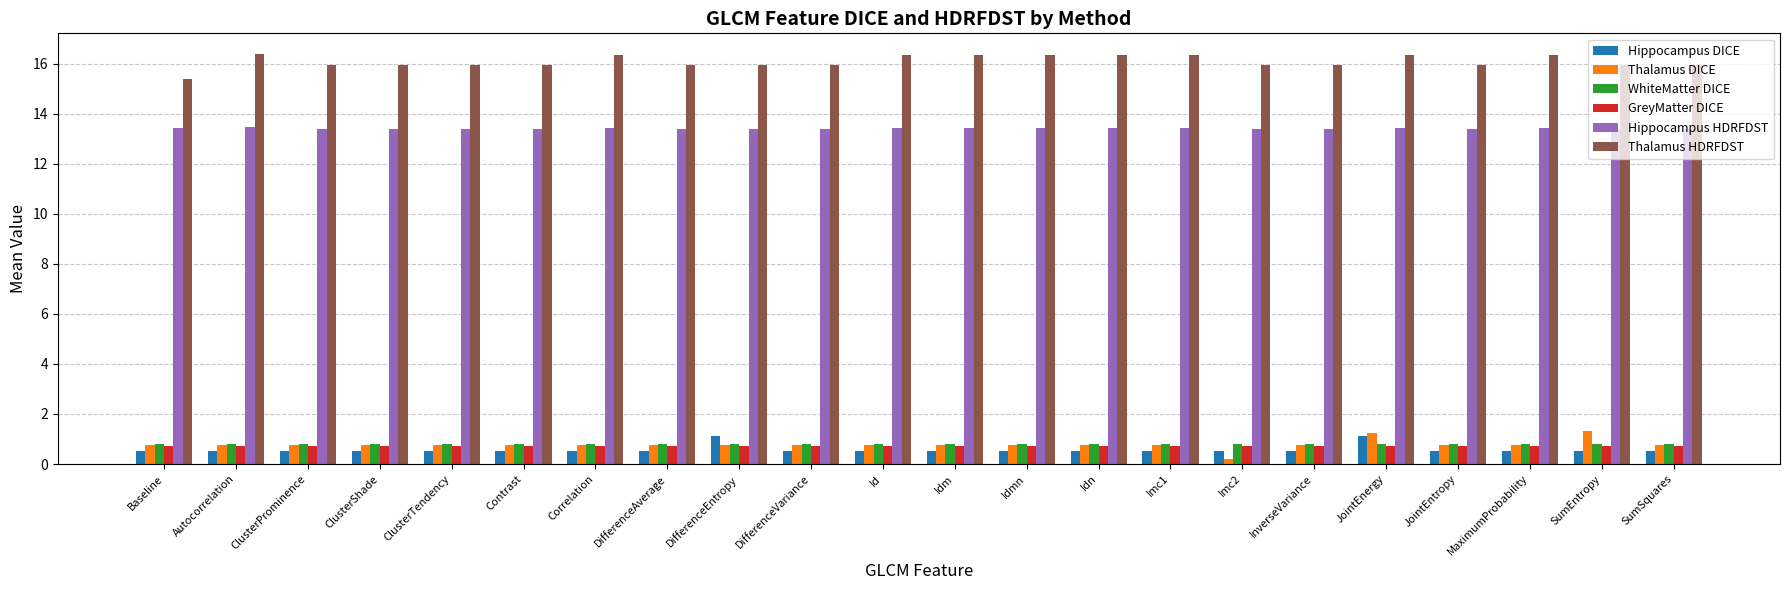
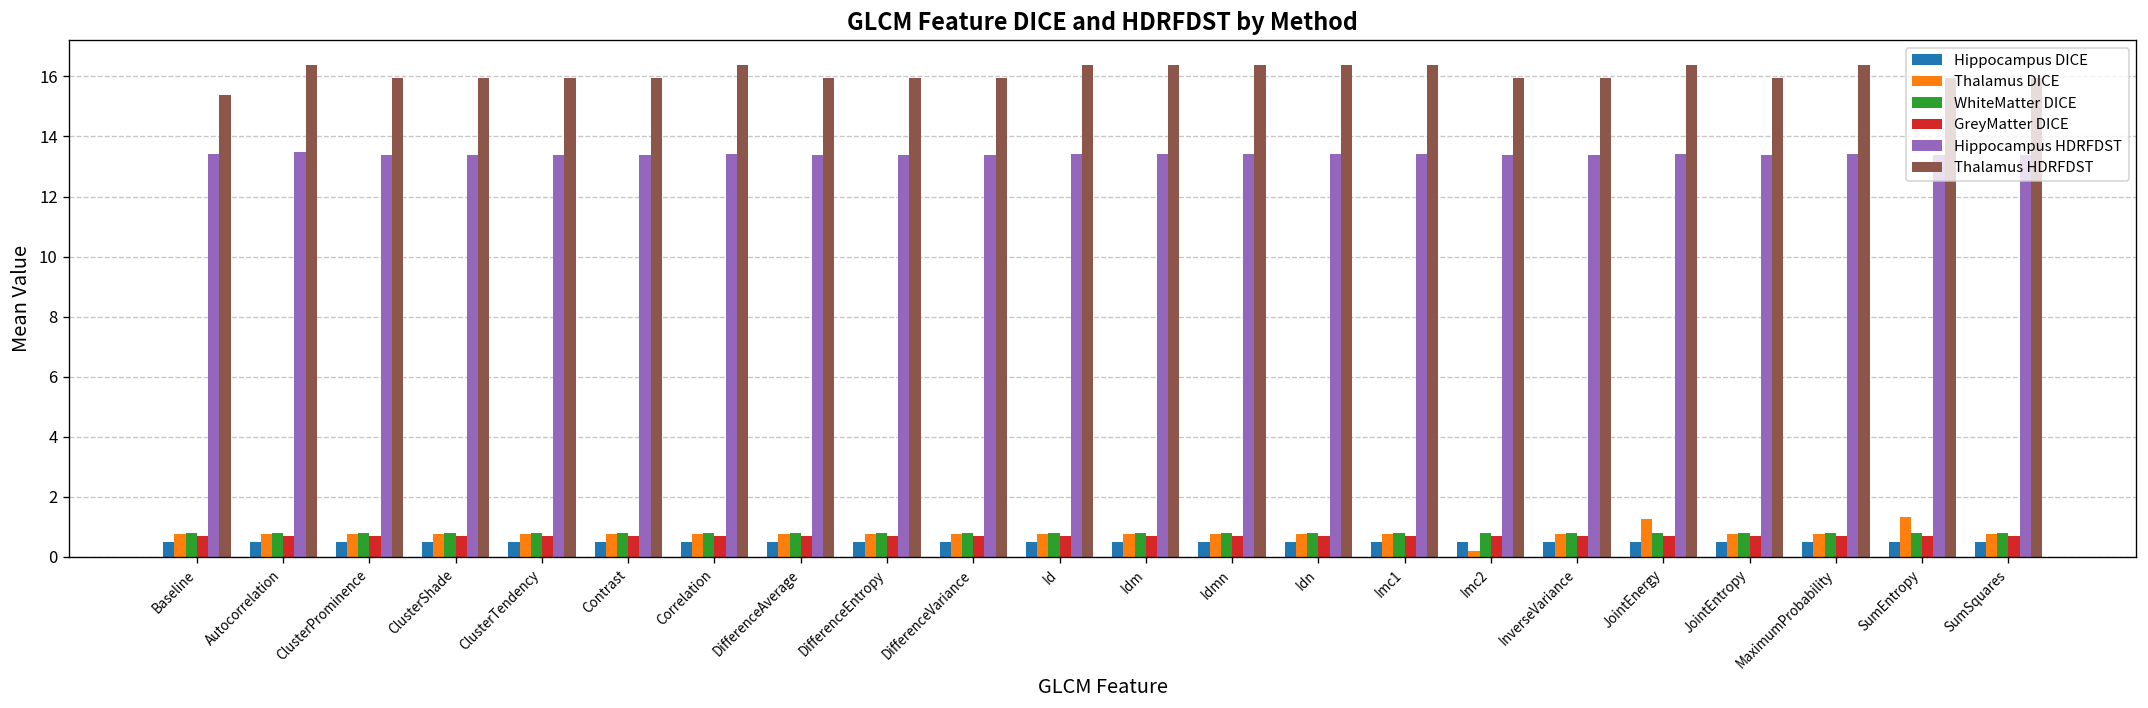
  {
    "Hippocampus DICE": {
      "Baseline": 0.5,
      "Autocorrelation": 0.5,
      "ClusterProminence": 0.5,
      "ClusterShade": 0.5,
      "ClusterTendency": 0.5,
      "Contrast": 0.5,
      "Correlation": 0.5,
      "DifferenceAverage": 0.5,
-     "DifferenceEntropy": 1.1,
+     "DifferenceEntropy": 0.5,
      "DifferenceVariance": 0.5,
      "Id": 0.5,
      "Idm": 0.5,
      "Idmn": 0.5,
      "Idn": 0.5,
      "Imc1": 0.5,
      "Imc2": 0.5,
      "InverseVariance": 0.5,
-     "JointEnergy": 1.1,
+     "JointEnergy": 0.5,
      "JointEntropy": 0.5,
      "MaximumProbability": 0.5,
      "SumEntropy": 0.5,
      "SumSquares": 0.5
    },
    "Thalamus DICE": {
      "Baseline": 0.8,
      "Autocorrelation": 0.8,
      "ClusterProminence": 0.8,
      "ClusterShade": 0.8,
      "ClusterTendency": 0.8,
      "Contrast": 0.8,
      "Correlation": 0.8,
      "DifferenceAverage": 0.8,
      "DifferenceEntropy": 0.8,
      "DifferenceVariance": 0.8,
      "Id": 0.8,
      "Idm": 0.8,
      "Idmn": 0.8,
      "Idn": 0.8,
      "Imc1": 0.8,
      "Imc2": 0.2,
      "InverseVariance": 0.8,
      "JointEnergy": 1.3,
      "JointEntropy": 0.8,
      "MaximumProbability": 0.8,
      "SumEntropy": 1.3,
      "SumSquares": 0.8
    },
    "WhiteMatter DICE": {
      "Baseline": 0.8,
      "Autocorrelation": 0.8,
      "ClusterProminence": 0.8,
      "ClusterShade": 0.8,
      "ClusterTendency": 0.8,
      "Contrast": 0.8,
      "Correlation": 0.8,
      "DifferenceAverage": 0.8,
      "DifferenceEntropy": 0.8,
      "DifferenceVariance": 0.8,
      "Id": 0.8,
      "Idm": 0.8,
      "Idmn": 0.8,
      "Idn": 0.8,
      "Imc1": 0.8,
      "Imc2": 0.8,
      "InverseVariance": 0.8,
      "JointEnergy": 0.8,
      "JointEntropy": 0.8,
      "MaximumProbability": 0.8,
      "SumEntropy": 0.8,
      "SumSquares": 0.8
    },
    "GreyMatter DICE": {
      "Baseline": 0.7,
      "Autocorrelation": 0.7,
      "ClusterProminence": 0.7,
      "ClusterShade": 0.7,
      "ClusterTendency": 0.7,
      "Contrast": 0.7,
      "Correlation": 0.7,
      "DifferenceAverage": 0.7,
      "DifferenceEntropy": 0.7,
      "DifferenceVariance": 0.7,
      "Id": 0.7,
      "Idm": 0.7,
      "Idmn": 0.7,
      "Idn": 0.7,
      "Imc1": 0.7,
      "Imc2": 0.7,
      "InverseVariance": 0.7,
      "JointEnergy": 0.7,
      "JointEntropy": 0.7,
      "MaximumProbability": 0.7,
      "SumEntropy": 0.7,
      "SumSquares": 0.7
    },
    "Hippocampus HDRFDST": {
      "Baseline": 13.4,
      "Autocorrelation": 13.5,
      "ClusterProminence": 13.4,
      "ClusterShade": 13.4,
      "ClusterTendency": 13.4,
      "Contrast": 13.4,
      "Correlation": 13.4,
      "DifferenceAverage": 13.4,
      "DifferenceEntropy": 13.4,
      "DifferenceVariance": 13.4,
      "Id": 13.4,
      "Idm": 13.4,
      "Idmn": 13.4,
      "Idn": 13.4,
      "Imc1": 13.4,
      "Imc2": 13.4,
      "InverseVariance": 13.4,
      "JointEnergy": 13.4,
      "JointEntropy": 13.4,
      "MaximumProbability": 13.4
    },
    "Thalamus HDRFDST": {
      "Baseline": 15.4,
      "Autocorrelation": 16.4,
      "ClusterProminence": 16.0,
      "ClusterShade": 16.0,
      "ClusterTendency": 16.0,
      "Contrast": 16.0,
      "Correlation": 16.4,
      "DifferenceAverage": 16.0,
      "DifferenceEntropy": 16.0,
      "DifferenceVariance": 16.0,
      "Id": 16.4,
      "Idm": 16.4,
      "Idmn": 16.4,
      "Idn": 16.4,
      "Imc1": 16.4,
      "Imc2": 16.0,
      "InverseVariance": 16.0,
      "JointEnergy": 16.4,
      "JointEntropy": 16.0,
      "MaximumProbability": 16.4
    }
  }
